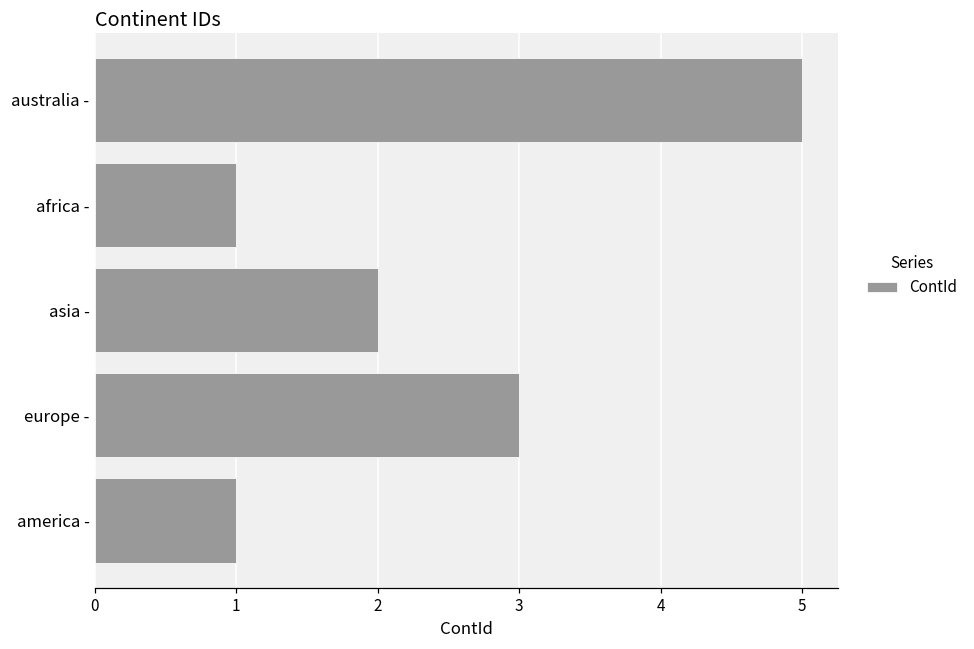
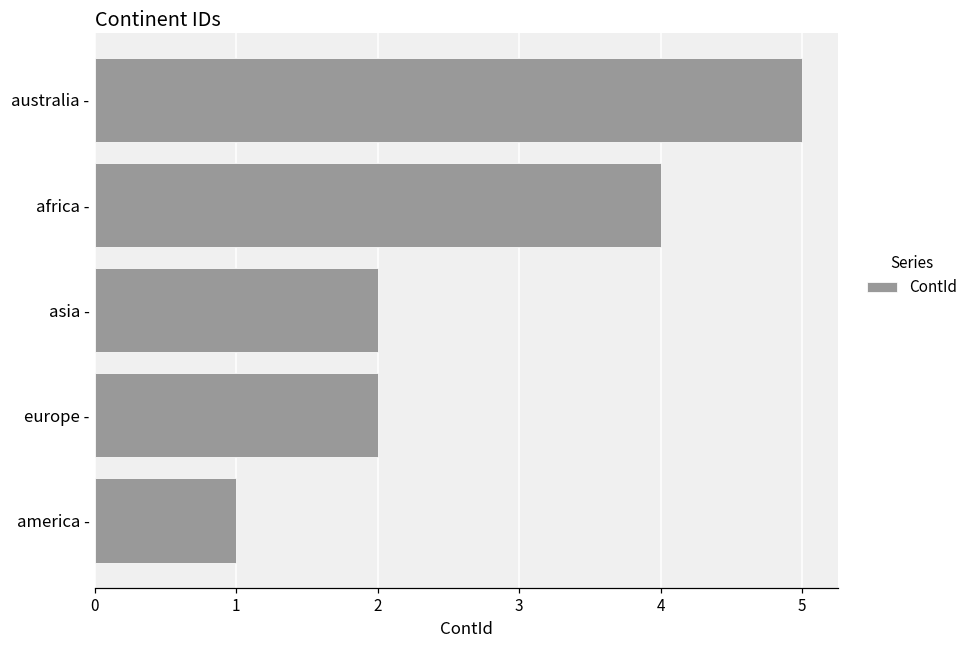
  {
    "australia -": 5,
-   "africa -": 1,
+   "africa -": 4,
    "asia -": 2,
-   "europe -": 3,
+   "europe -": 2,
    "america -": 1
  }
